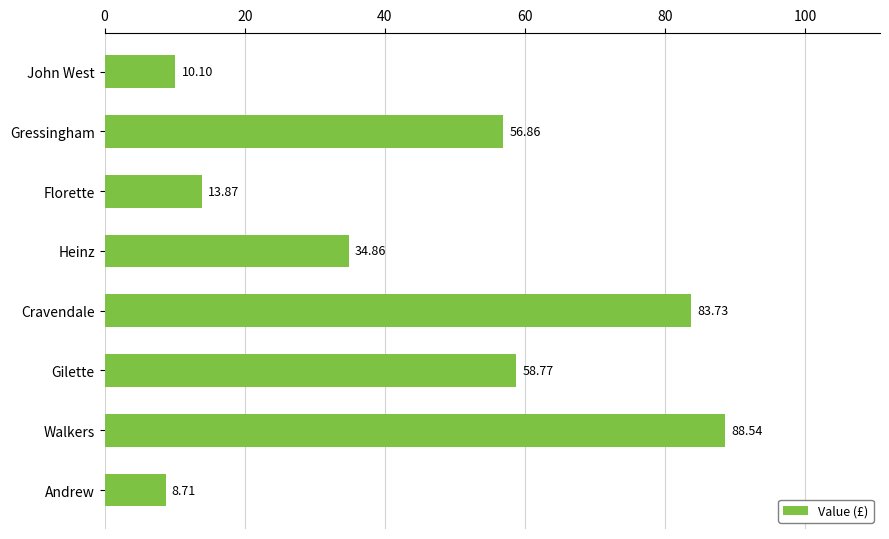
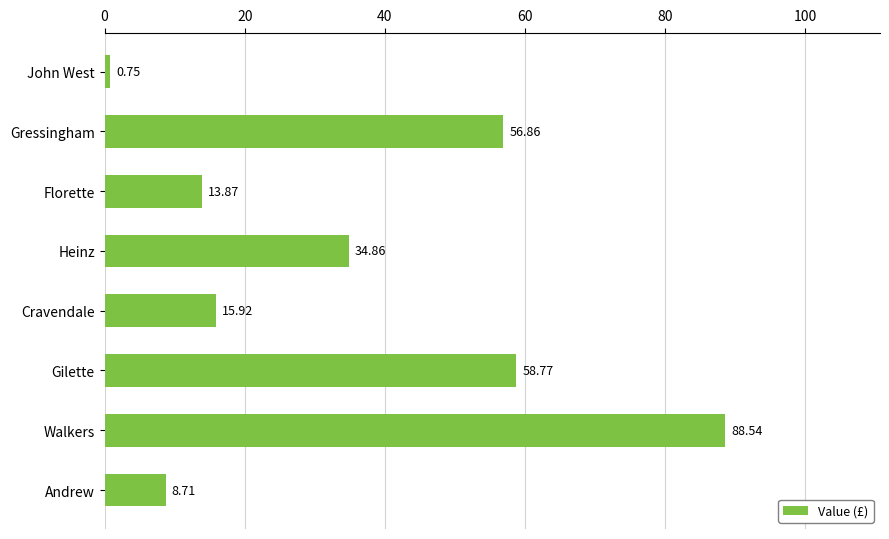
  {
-   "John West": 10.10,
+   "John West": 0.75,
    "Gressingham": 56.86,
    "Florette": 13.87,
    "Heinz": 34.86,
-   "Cravendale": 83.73,
+   "Cravendale": 15.92,
    "Gilette": 58.77,
    "Walkers": 88.54,
    "Andrew": 8.71
  }
